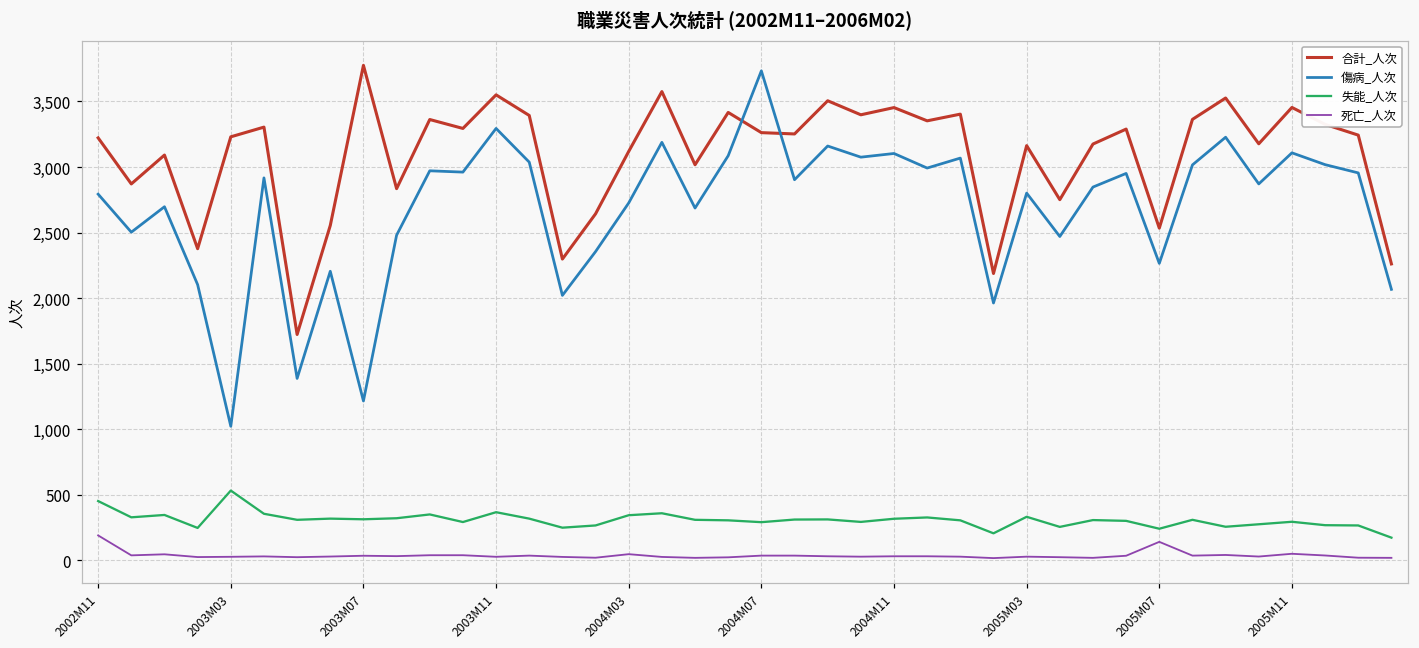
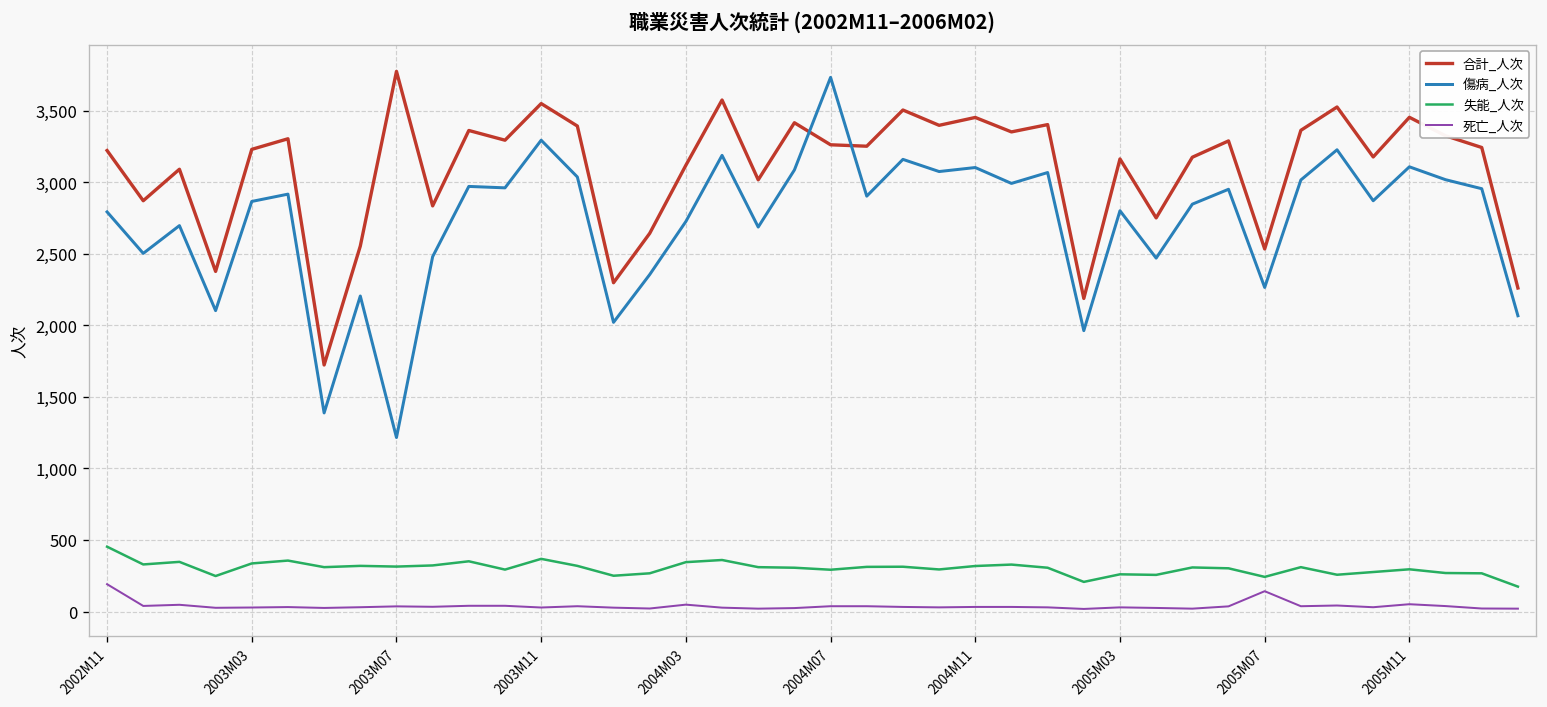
  {
    "合計_人次": {
      "2002M11": "3,220",
      "2003M03": "3,230",
      "2003M07": "3,780",
      "2003M11": "3,550",
      "2004M03": "3,120",
      "2004M07": "3,260",
      "2004M11": "3,450",
      "2005M03": "3,160",
      "2005M07": "2,530",
      "2005M11": "3,450"
    },
    "傷病_人次": {
      "2002M11": "2,790",
-     "2003M03": "1,020",
+     "2003M03": "2,870",
      "2003M07": "1,220",
      "2003M11": "3,290",
      "2004M03": "2,730",
      "2004M07": "3,730",
      "2004M11": "3,100",
      "2005M03": "2,800",
      "2005M07": "2,270",
      "2005M11": "3,110"
    },
    "失能_人次": {
      "2002M11": "450",
-     "2003M03": "530",
+     "2003M03": "340",
      "2003M07": "310",
      "2003M11": "370",
      "2004M03": "350",
      "2004M07": "290",
      "2004M11": "320",
-     "2005M03": "330",
+     "2005M03": "260",
      "2005M07": "240",
      "2005M11": "300"
    },
    "死亡_人次": {
      "2002M11": "190",
      "2003M03": "30",
      "2003M07": "40",
      "2003M11": "30",
      "2004M03": "50",
      "2004M07": "40",
      "2004M11": "30",
      "2005M03": "30",
      "2005M07": "140",
      "2005M11": "50"
    }
  }
